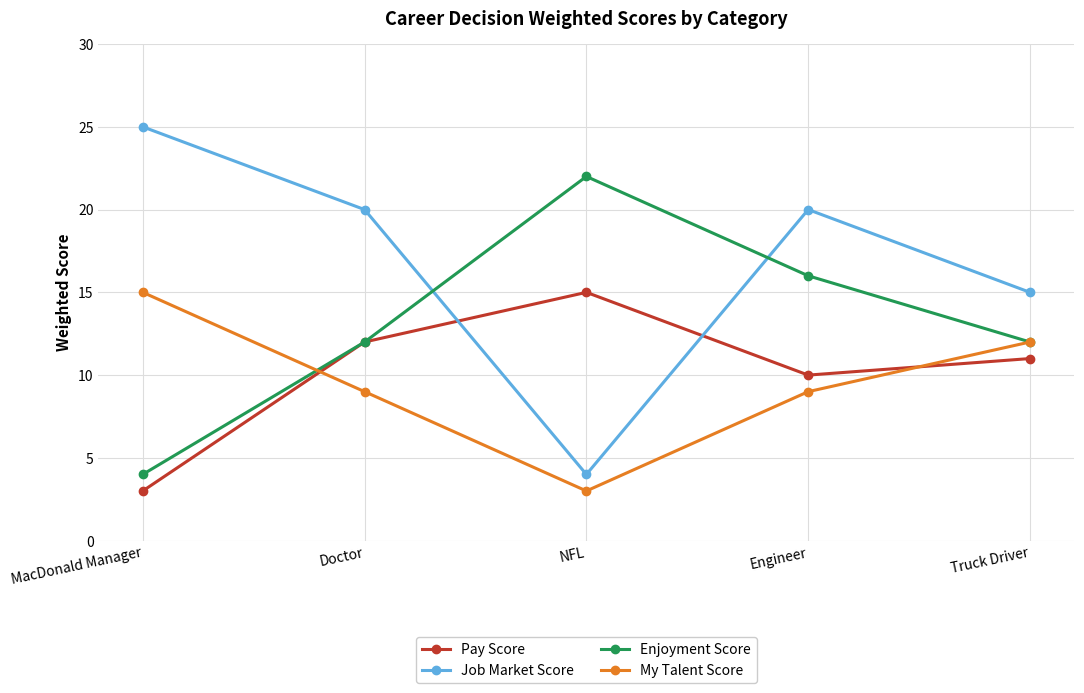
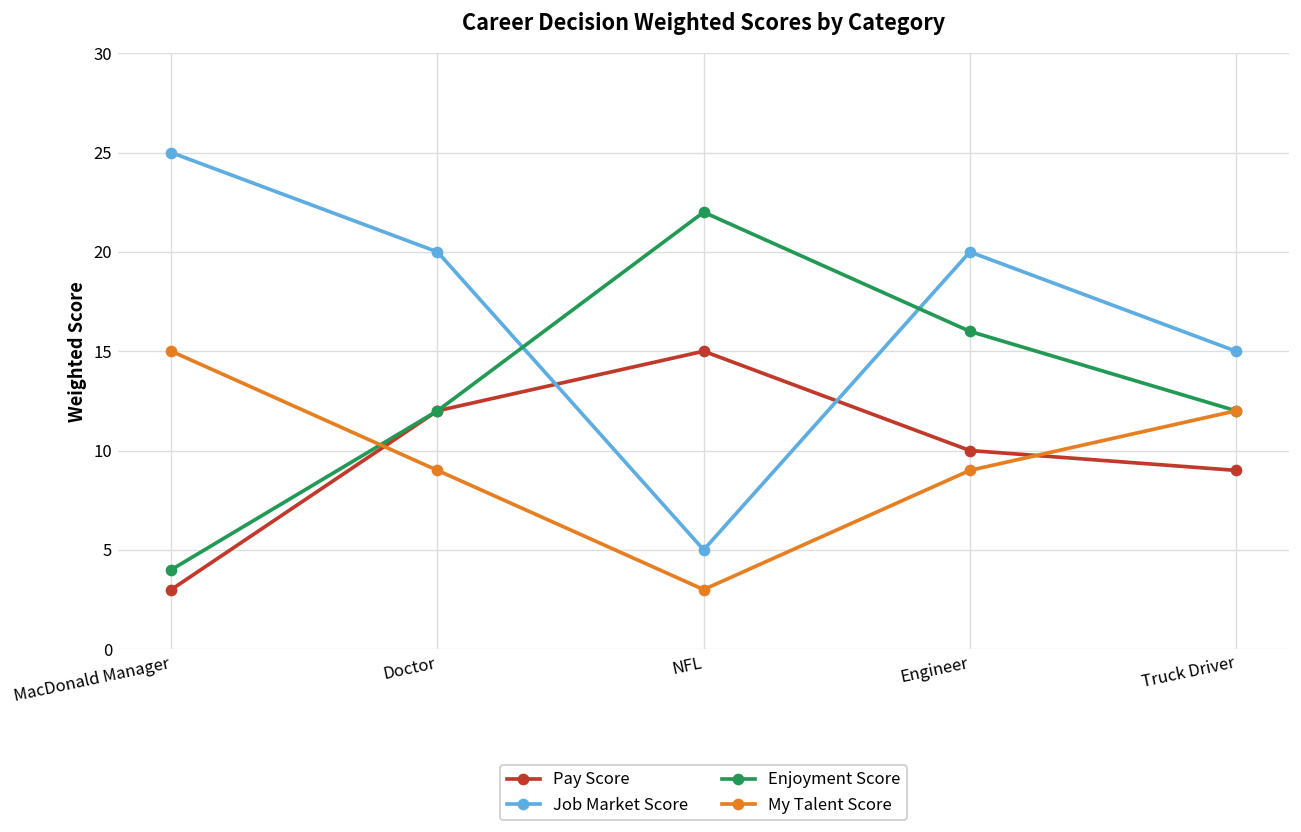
  {
    "Pay Score": {
      "MacDonald Manager": 3,
      "NFL": 15,
      "Engineer": 10,
-     "Truck Driver": 11
+     "Truck Driver": 9
    },
    "Job Market Score": {
      "MacDonald Manager": 25,
      "Doctor": 20,
-     "NFL": 4,
+     "NFL": 5,
      "Engineer": 20,
      "Truck Driver": 15
    },
    "Enjoyment Score": {
      "MacDonald Manager": 4,
      "NFL": 22,
      "Engineer": 16
    },
    "My Talent Score": {
      "MacDonald Manager": 15,
      "Doctor": 9,
      "NFL": 3,
      "Engineer": 9
    }
  }
